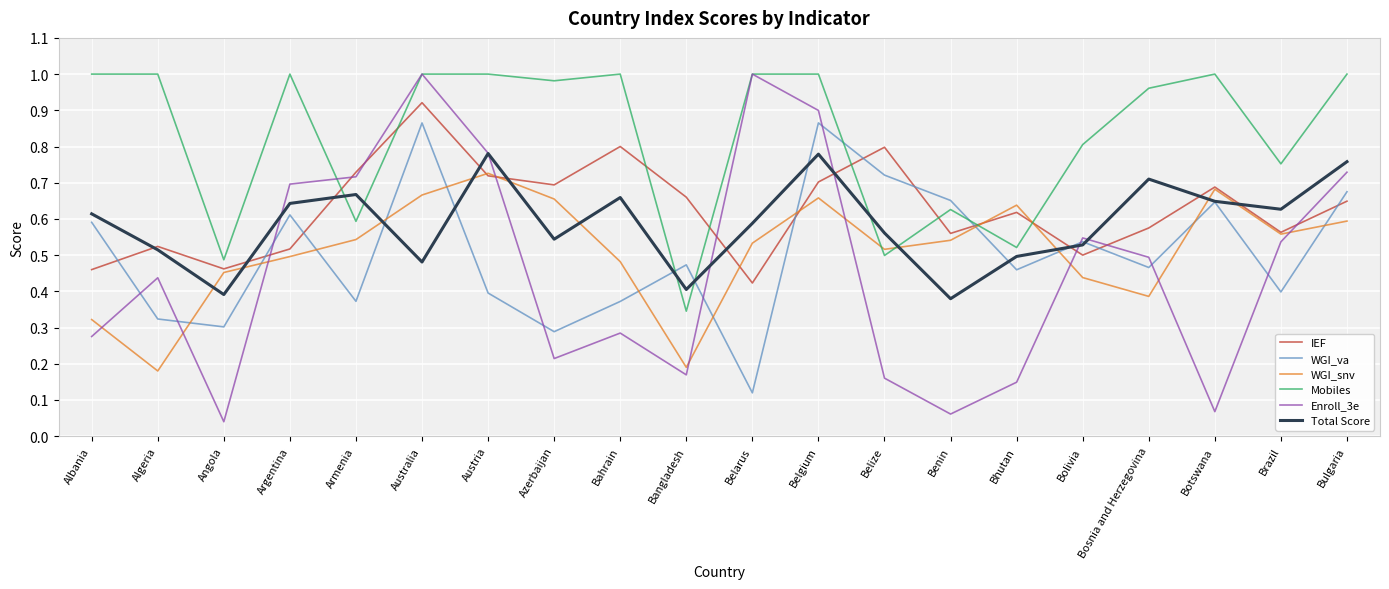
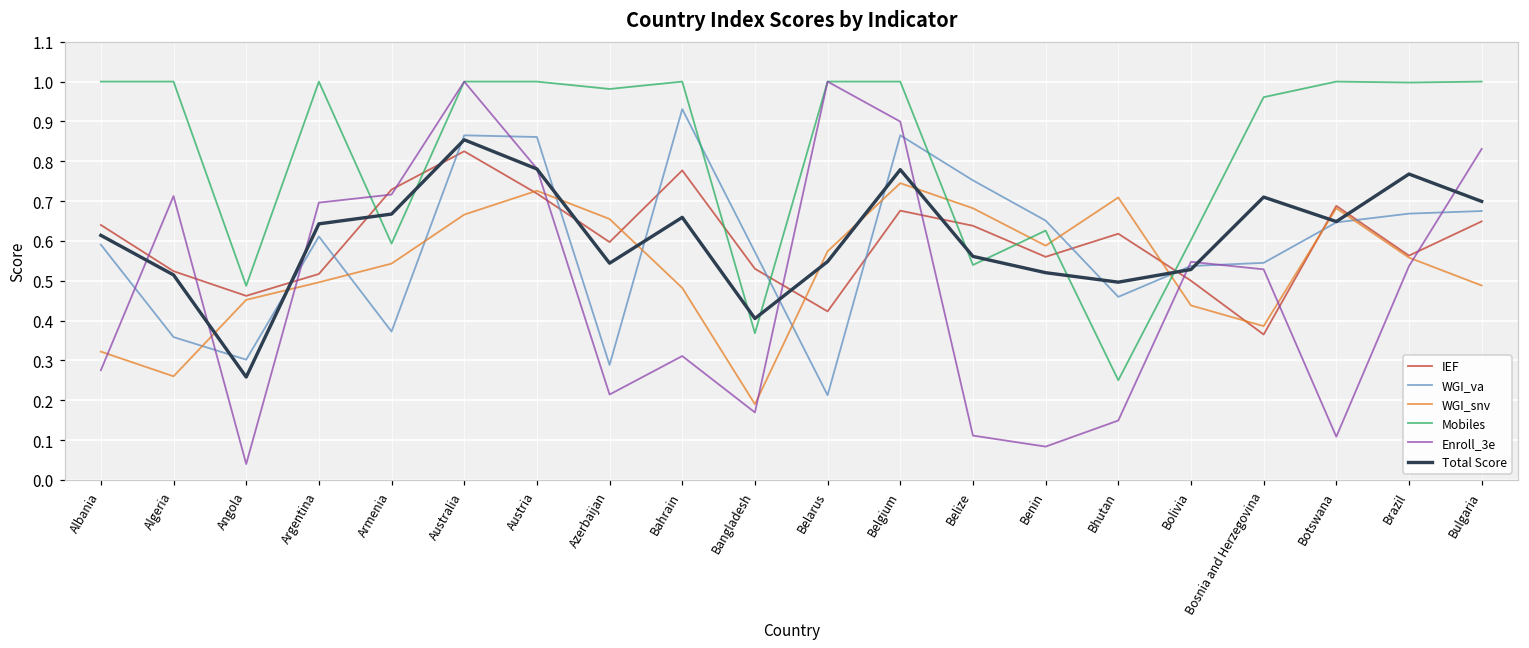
  {
    "IEF": {
-     "Albania": 0.46,
+     "Albania": 0.64,
      "Algeria": 0.52,
      "Angola": 0.46,
      "Argentina": 0.52,
      "Armenia": 0.73,
-     "Australia": 0.92,
-     "Azerbaijan": 0.69,
-     "Bahrain": 0.80,
-     "Bangladesh": 0.66,
+     "Australia": 0.83,
+     "Azerbaijan": 0.60,
+     "Bahrain": 0.78,
+     "Bangladesh": 0.53,
      "Belarus": 0.42,
-     "Belgium": 0.70,
-     "Belize": 0.80,
+     "Belgium": 0.68,
+     "Belize": 0.64,
      "Benin": 0.56,
      "Bhutan": 0.62,
      "Bolivia": 0.50,
-     "Bosnia and Herzegovina": 0.58,
+     "Bosnia and Herzegovina": 0.37,
      "Bulgaria": 0.65
    },
    "WGI_va": {
      "Albania": 0.59,
-     "Algeria": 0.32,
+     "Algeria": 0.36,
      "Angola": 0.30,
      "Argentina": 0.61,
      "Armenia": 0.37,
      "Australia": 0.87,
-     "Austria": 0.40,
+     "Austria": 0.86,
      "Azerbaijan": 0.29,
-     "Bahrain": 0.37,
-     "Bangladesh": 0.47,
-     "Belarus": 0.12,
+     "Bahrain": 0.93,
+     "Bangladesh": 0.57,
+     "Belarus": 0.21,
      "Belgium": 0.87,
-     "Belize": 0.72,
+     "Belize": 0.75,
      "Benin": 0.65,
      "Bhutan": 0.46,
      "Bolivia": 0.54,
-     "Bosnia and Herzegovina": 0.47,
-     "Brazil": 0.40,
+     "Bosnia and Herzegovina": 0.54,
+     "Brazil": 0.67,
      "Bulgaria": 0.68
    },
    "WGI_snv": {
      "Albania": 0.32,
-     "Algeria": 0.18,
+     "Algeria": 0.26,
      "Angola": 0.45,
      "Argentina": 0.50,
      "Armenia": 0.54,
      "Australia": 0.67,
      "Azerbaijan": 0.66,
      "Bahrain": 0.48,
      "Bangladesh": 0.19,
-     "Belarus": 0.53,
-     "Belgium": 0.66,
-     "Belize": 0.52,
-     "Benin": 0.54,
-     "Bhutan": 0.64,
+     "Belarus": 0.57,
+     "Belgium": 0.75,
+     "Belize": 0.68,
+     "Benin": 0.59,
+     "Bhutan": 0.71,
      "Bolivia": 0.44,
      "Bosnia and Herzegovina": 0.39,
-     "Bulgaria": 0.59
+     "Bulgaria": 0.49
    },
    "Mobiles": {
      "Albania": 1.00,
      "Algeria": 1.00,
      "Angola": 0.49,
      "Argentina": 1.00,
      "Armenia": 0.59,
      "Austria": 1.00,
      "Azerbaijan": 0.98,
      "Bahrain": 1.00,
-     "Bangladesh": 0.35,
+     "Bangladesh": 0.37,
      "Belgium": 1.00,
-     "Belize": 0.50,
+     "Belize": 0.54,
      "Benin": 0.63,
-     "Bhutan": 0.52,
-     "Bolivia": 0.81,
+     "Bhutan": 0.25,
+     "Bolivia": 0.60,
      "Bosnia and Herzegovina": 0.96,
      "Botswana": 1.00,
-     "Brazil": 0.75,
+     "Brazil": 1.00,
      "Bulgaria": 1.00
    },
    "Enroll_3e": {
      "Albania": 0.28,
-     "Algeria": 0.44,
+     "Algeria": 0.71,
      "Angola": 0.04,
      "Argentina": 0.70,
      "Armenia": 0.72,
      "Azerbaijan": 0.21,
-     "Bahrain": 0.28,
+     "Bahrain": 0.31,
      "Bangladesh": 0.17,
      "Belgium": 0.90,
-     "Belize": 0.16,
-     "Benin": 0.06,
+     "Belize": 0.11,
+     "Benin": 0.08,
      "Bhutan": 0.15,
      "Bolivia": 0.55,
-     "Bosnia and Herzegovina": 0.49,
-     "Botswana": 0.07,
+     "Bosnia and Herzegovina": 0.53,
+     "Botswana": 0.11,
      "Brazil": 0.54,
-     "Bulgaria": 0.73
+     "Bulgaria": 0.83
    },
    "Total Score": {
      "Albania": 0.61,
      "Algeria": 0.51,
-     "Angola": 0.39,
+     "Angola": 0.26,
      "Argentina": 0.64,
      "Armenia": 0.67,
-     "Australia": 0.48,
+     "Australia": 0.85,
      "Azerbaijan": 0.54,
      "Bahrain": 0.66,
      "Bangladesh": 0.41,
-     "Belarus": 0.59,
+     "Belarus": 0.55,
      "Belgium": 0.78,
      "Belize": 0.56,
-     "Benin": 0.38,
+     "Benin": 0.52,
      "Bhutan": 0.50,
      "Bolivia": 0.53,
      "Bosnia and Herzegovina": 0.71,
-     "Brazil": 0.63,
-     "Bulgaria": 0.76
+     "Brazil": 0.77,
+     "Bulgaria": 0.70
    }
  }
